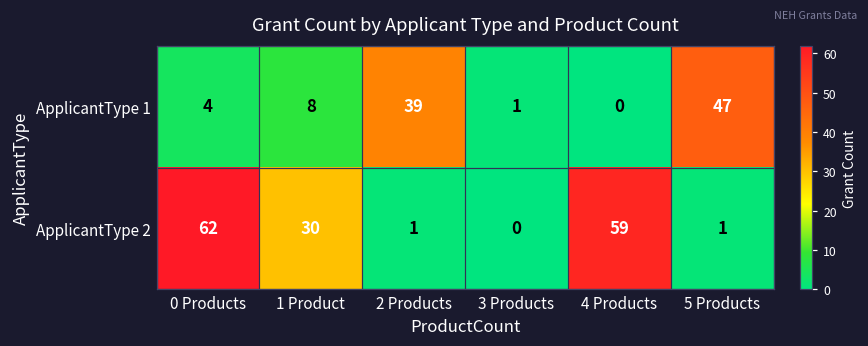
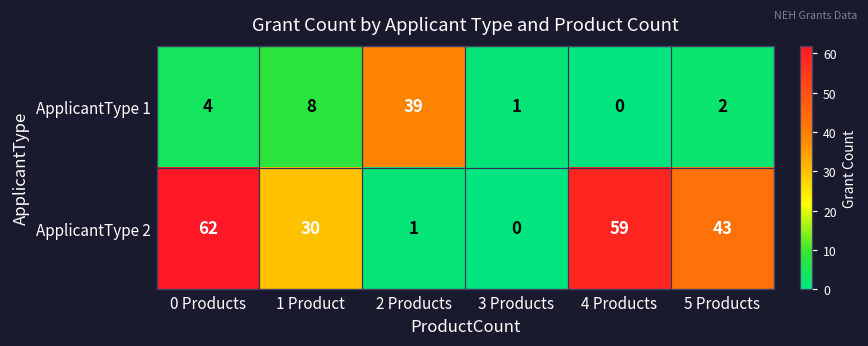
  {
    "ApplicantType 1": {
      "0 Products": 4,
      "1 Product": 8,
      "2 Products": 39,
      "3 Products": 1,
      "4 Products": 0,
-     "5 Products": 47
+     "5 Products": 2
    },
    "ApplicantType 2": {
      "0 Products": 62,
      "1 Product": 30,
      "2 Products": 1,
      "3 Products": 0,
      "4 Products": 59,
-     "5 Products": 1
+     "5 Products": 43
    }
  }
